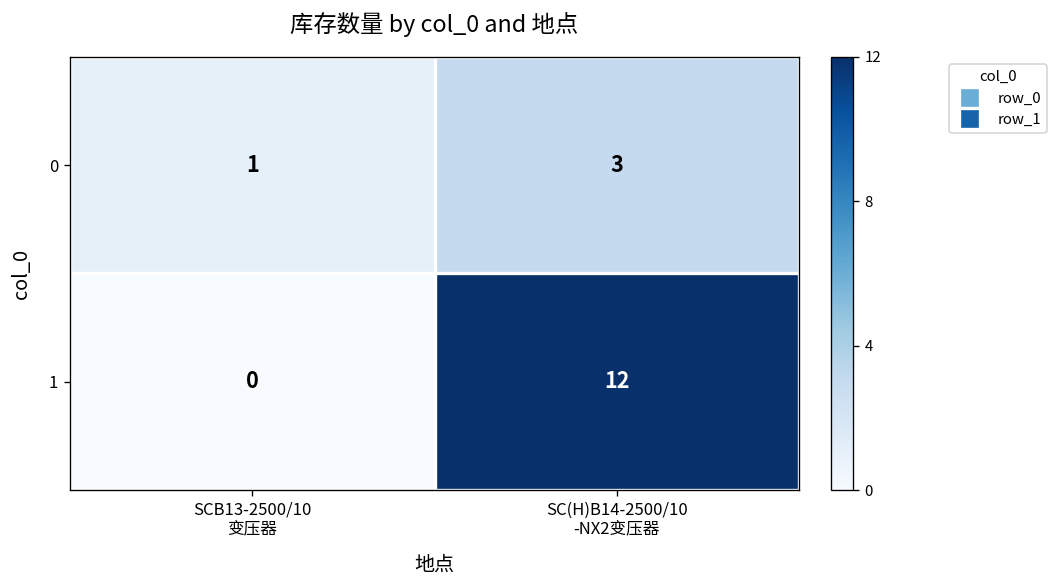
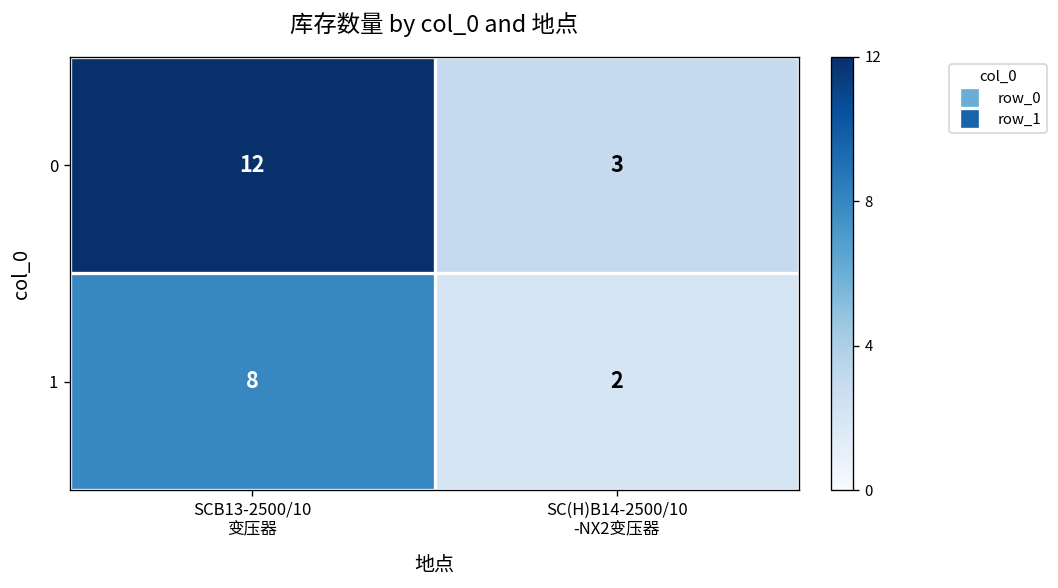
  {
    "0": {
-     "SCB13-2500/10 变压器": 1,
+     "SCB13-2500/10 变压器": 12,
      "SC(H)B14-2500/10 -NX2变压器": 3
    },
    "1": {
-     "SCB13-2500/10 变压器": 0,
-     "SC(H)B14-2500/10 -NX2变压器": 12
+     "SCB13-2500/10 变压器": 8,
+     "SC(H)B14-2500/10 -NX2变压器": 2
    }
  }
